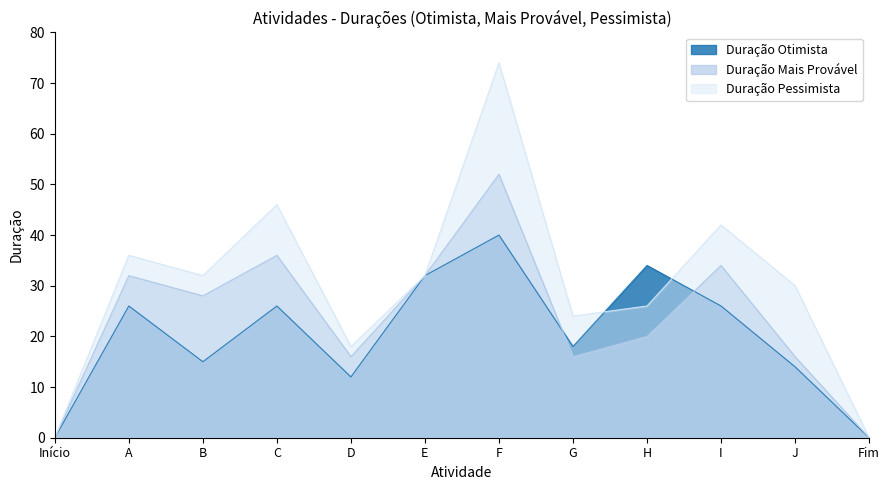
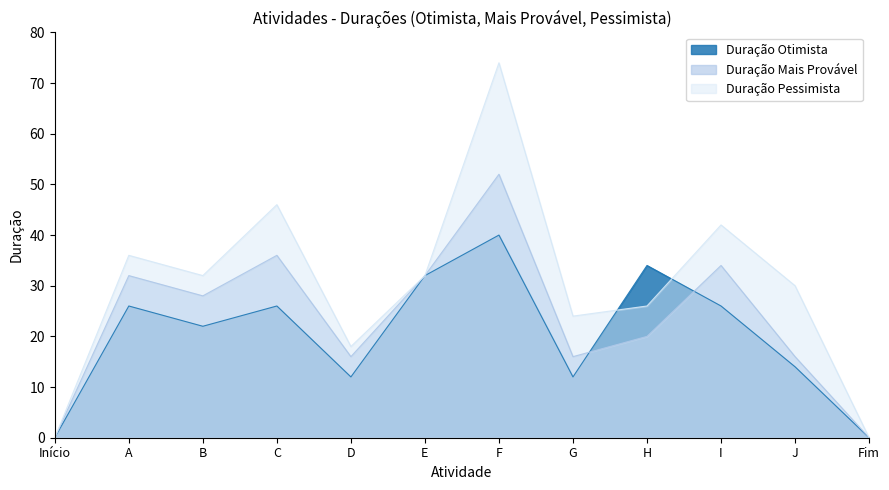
  {
    "Duração Otimista": {
      "A": 26,
-     "B": 15,
+     "B": 22,
      "C": 26,
      "D": 12,
      "F": 40,
-     "G": 18,
+     "G": 12,
      "H": 34,
      "I": 26,
      "J": 14
    }
  }
